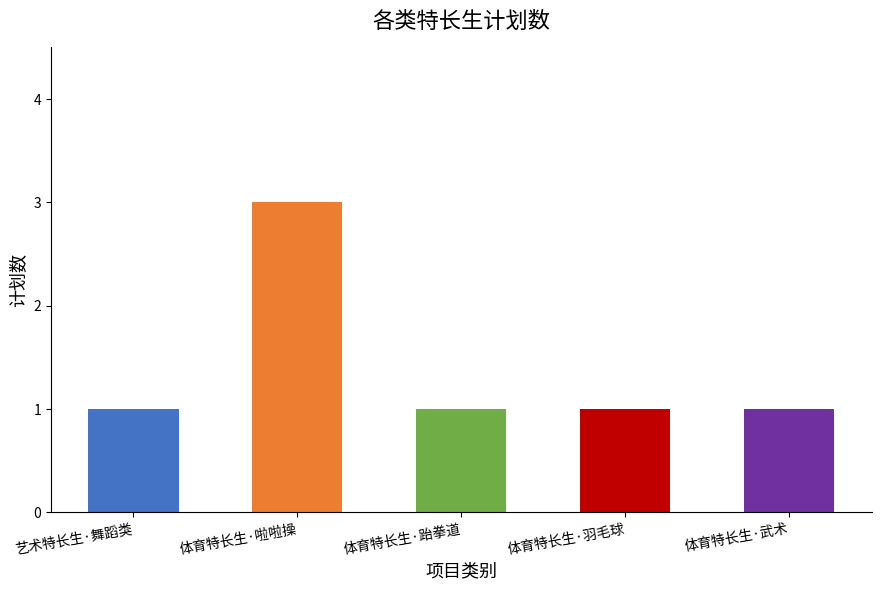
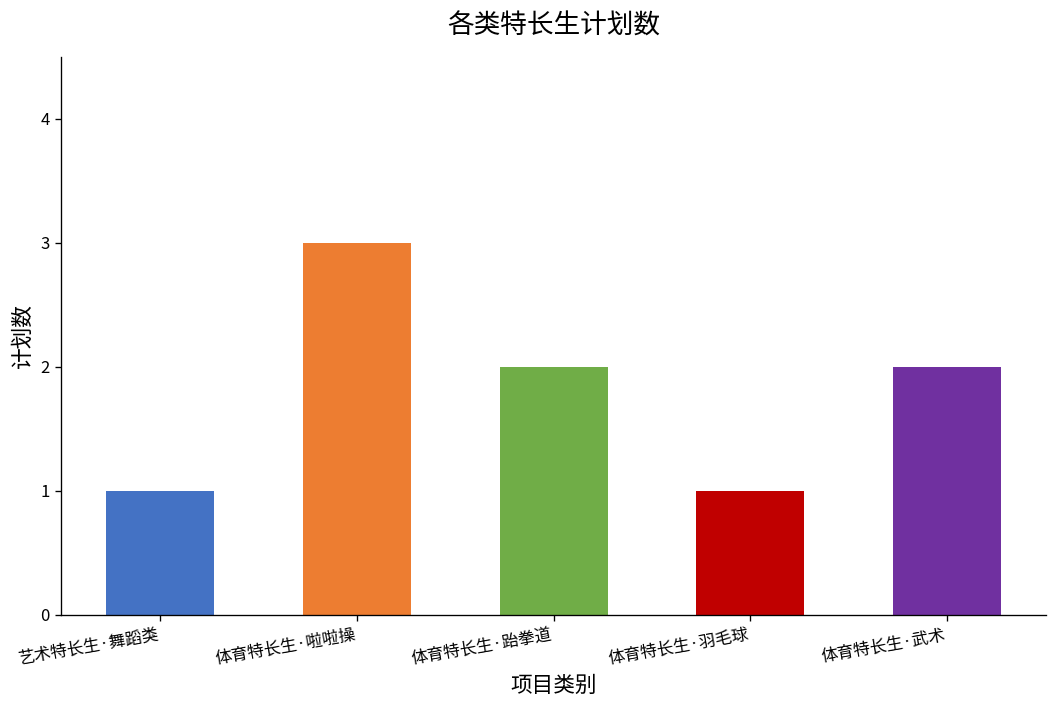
  {
    "艺术特长生·舞蹈类": 1,
    "体育特长生·啦啦操": 3,
-   "体育特长生·跆拳道": 1,
+   "体育特长生·跆拳道": 2,
    "体育特长生·羽毛球": 1,
-   "体育特长生·武术": 1
+   "体育特长生·武术": 2
  }
